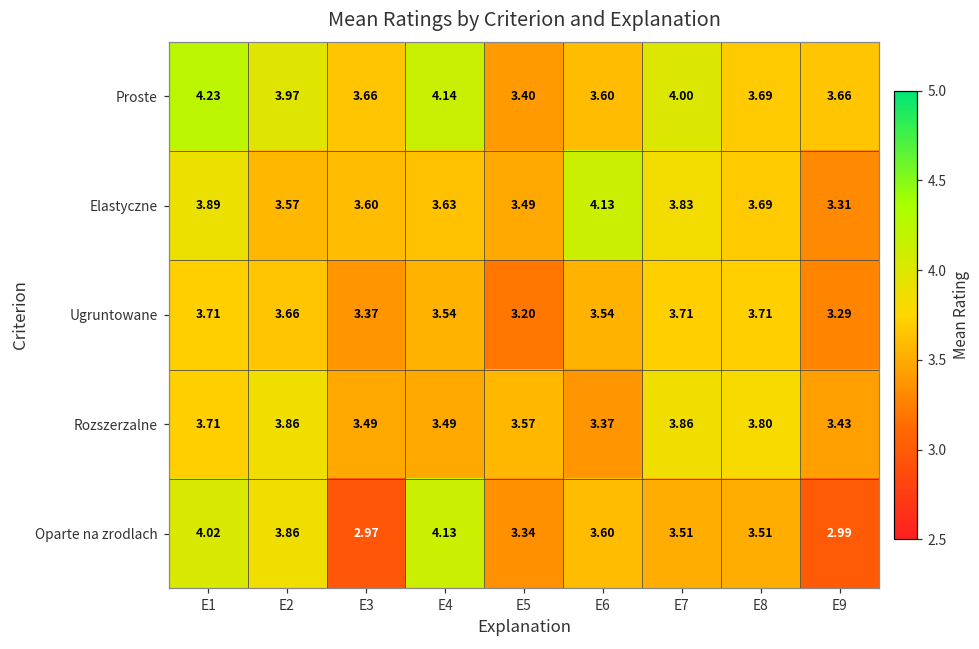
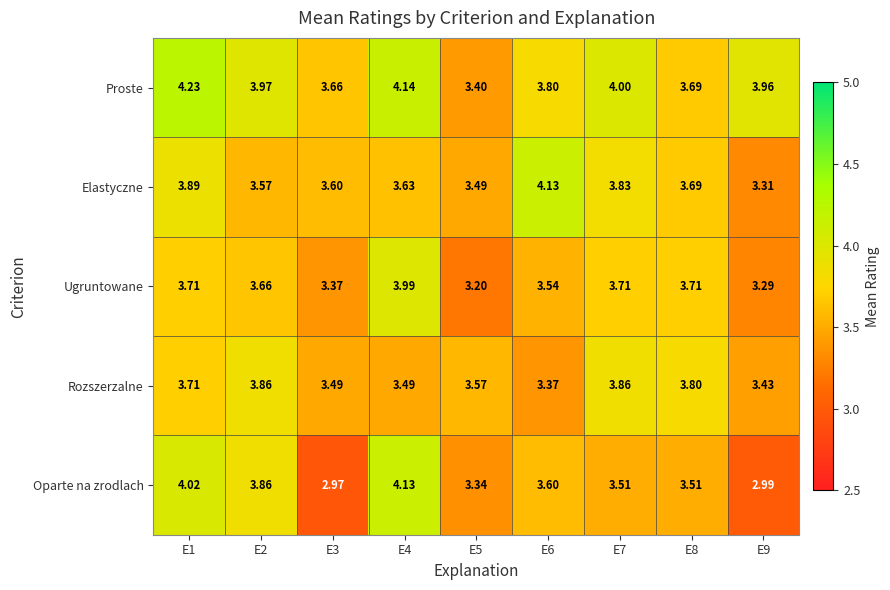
  {
    "Proste": {
      "E1": 4.23,
      "E2": 3.97,
      "E3": 3.66,
      "E4": 4.14,
      "E5": 3.40,
-     "E6": 3.60,
+     "E6": 3.80,
      "E7": 4.00,
      "E8": 3.69,
-     "E9": 3.66
+     "E9": 3.96
    },
    "Elastyczne": {
      "E1": 3.89,
      "E2": 3.57,
      "E3": 3.60,
      "E4": 3.63,
      "E5": 3.49,
      "E6": 4.13,
      "E7": 3.83,
      "E8": 3.69,
      "E9": 3.31
    },
    "Ugruntowane": {
      "E1": 3.71,
      "E2": 3.66,
      "E3": 3.37,
-     "E4": 3.54,
+     "E4": 3.99,
      "E5": 3.20,
      "E6": 3.54,
      "E7": 3.71,
      "E8": 3.71,
      "E9": 3.29
    },
    "Rozszerzalne": {
      "E1": 3.71,
      "E2": 3.86,
      "E3": 3.49,
      "E4": 3.49,
      "E5": 3.57,
      "E6": 3.37,
      "E7": 3.86,
      "E8": 3.80,
      "E9": 3.43
    },
    "Oparte na zrodlach": {
      "E1": 4.02,
      "E2": 3.86,
      "E3": 2.97,
      "E4": 4.13,
      "E5": 3.34,
      "E6": 3.60,
      "E7": 3.51,
      "E8": 3.51,
      "E9": 2.99
    }
  }
